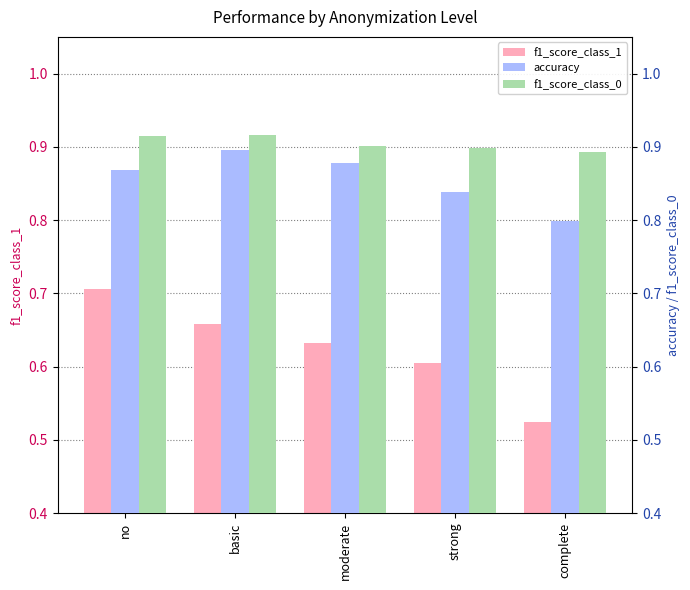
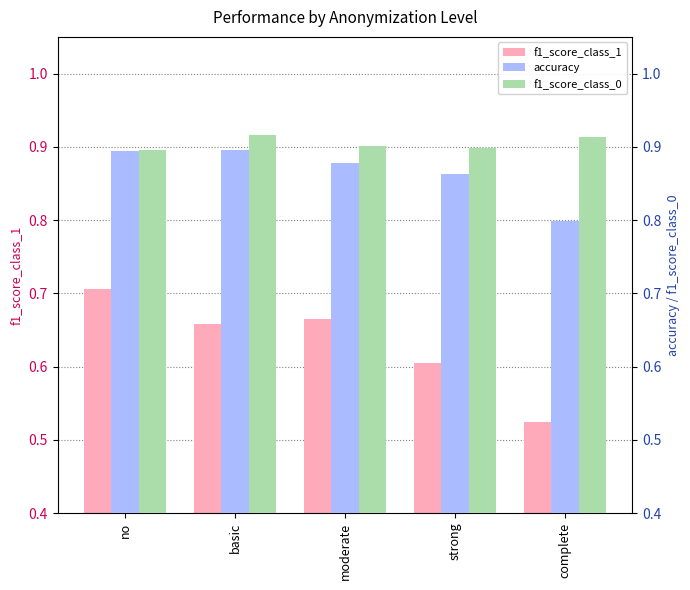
  {
    "f1_score_class_1": {
      "no": 0.71,
      "basic": 0.66,
-     "moderate": 0.63,
+     "moderate": 0.66,
      "strong": 0.61,
      "complete": 0.52
    },
    "accuracy": {
-     "no": 0.87,
+     "no": 0.89,
      "basic": 0.90,
      "moderate": 0.88,
-     "strong": 0.84,
+     "strong": 0.86,
      "complete": 0.80
    },
    "f1_score_class_0": {
-     "no": 0.92,
+     "no": 0.90,
      "basic": 0.92,
      "moderate": 0.90,
      "strong": 0.90,
-     "complete": 0.89
+     "complete": 0.91
    }
  }
